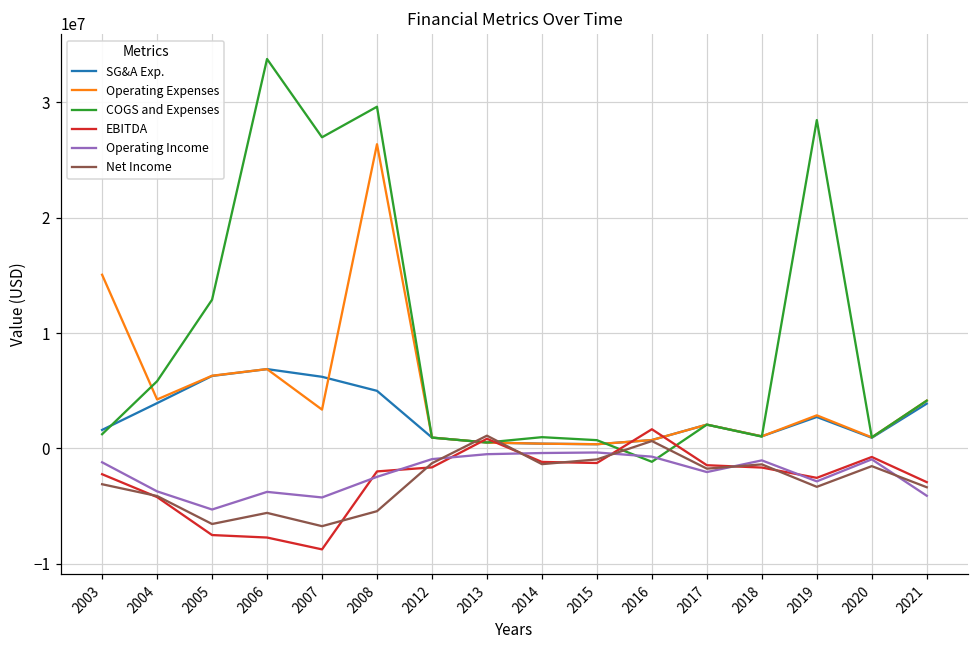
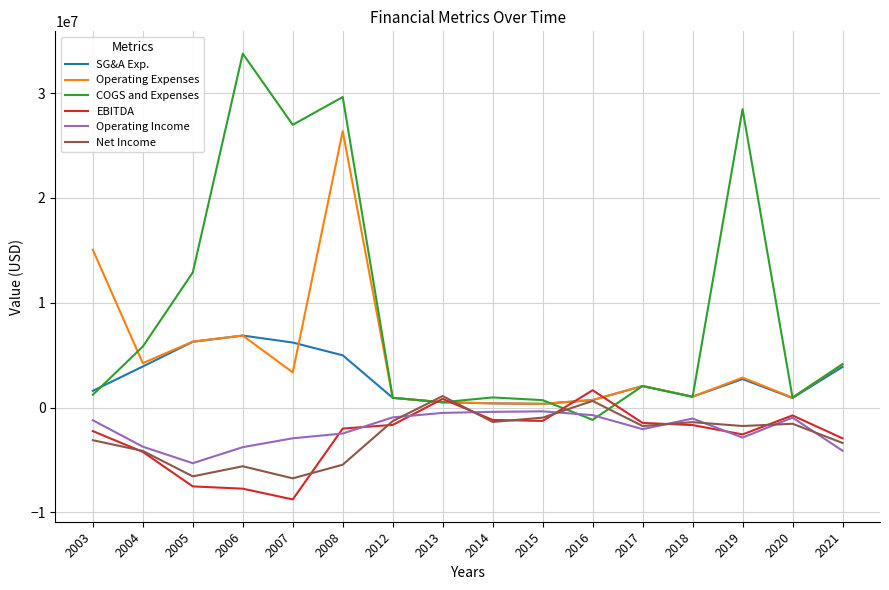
  {
    "SG&A Exp.": {
      "2003": 1600000,
      "2004": 3900000,
      "2007": 6200000,
      "2008": 5000000,
      "2021": 3900000
    },
    "Operating Expenses": {
      "2003": 15100000,
      "2004": 4200000,
      "2007": 3400000,
      "2008": 26400000
    },
    "COGS and Expenses": {
      "2003": 1200000,
      "2004": 5800000,
      "2005": 12900000,
      "2006": 33800000,
      "2007": 27000000,
      "2008": 29600000,
      "2014": 1000000,
      "2015": 700000,
      "2016": -1200000,
      "2019": 28500000
    },
    "EBITDA": {
      "2003": -2200000,
      "2005": -7500000,
      "2006": -7700000,
      "2007": -8800000,
      "2008": -2000000,
      "2012": -1700000,
      "2013": 800000,
      "2015": -1300000,
      "2016": 1700000,
      "2017": -1500000,
      "2018": -1700000,
      "2019": -2600000,
      "2021": -2900000
    },
    "Operating Income": {
      "2003": -1200000,
      "2004": -3700000,
      "2005": -5300000,
      "2006": -3800000,
-     "2007": -4300000,
+     "2007": -2900000,
      "2008": -2500000,
      "2012": -900000,
      "2013": -500000,
      "2014": -400000,
      "2015": -400000,
      "2016": -700000,
      "2017": -2100000,
      "2018": -1000000,
      "2019": -2900000,
      "2021": -4100000
    },
    "Net Income": {
      "2003": -3100000,
      "2005": -6600000,
      "2006": -5600000,
      "2007": -6800000,
      "2008": -5500000,
      "2012": -1300000,
      "2013": 1100000,
      "2015": -1000000,
      "2017": -1800000,
      "2018": -1400000,
-     "2019": -3300000,
+     "2019": -1800000,
      "2020": -1500000,
      "2021": -3400000
    }
  }
